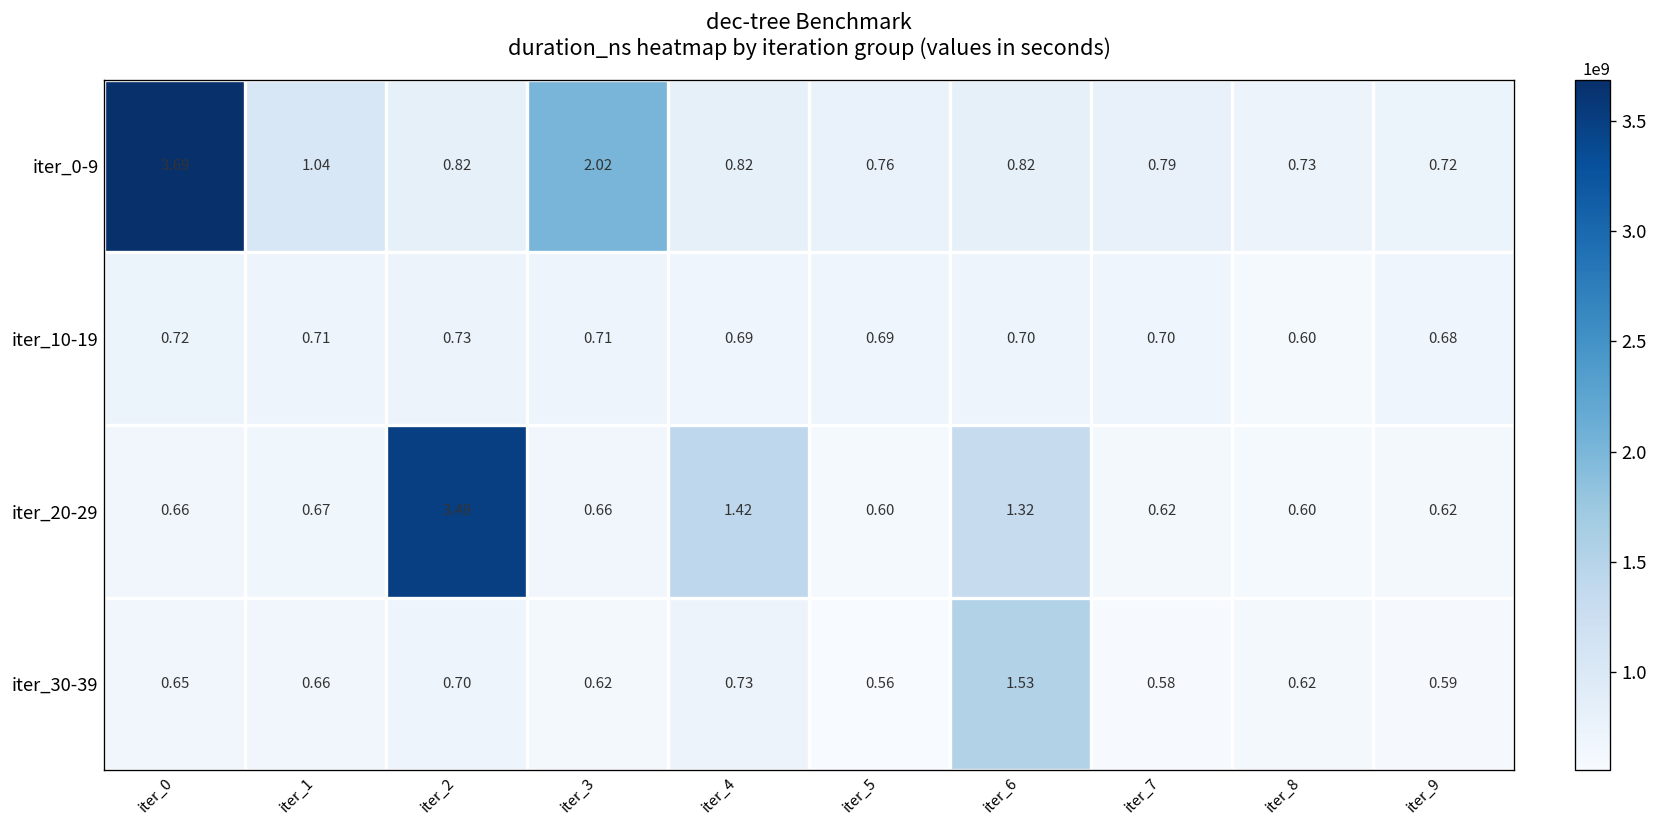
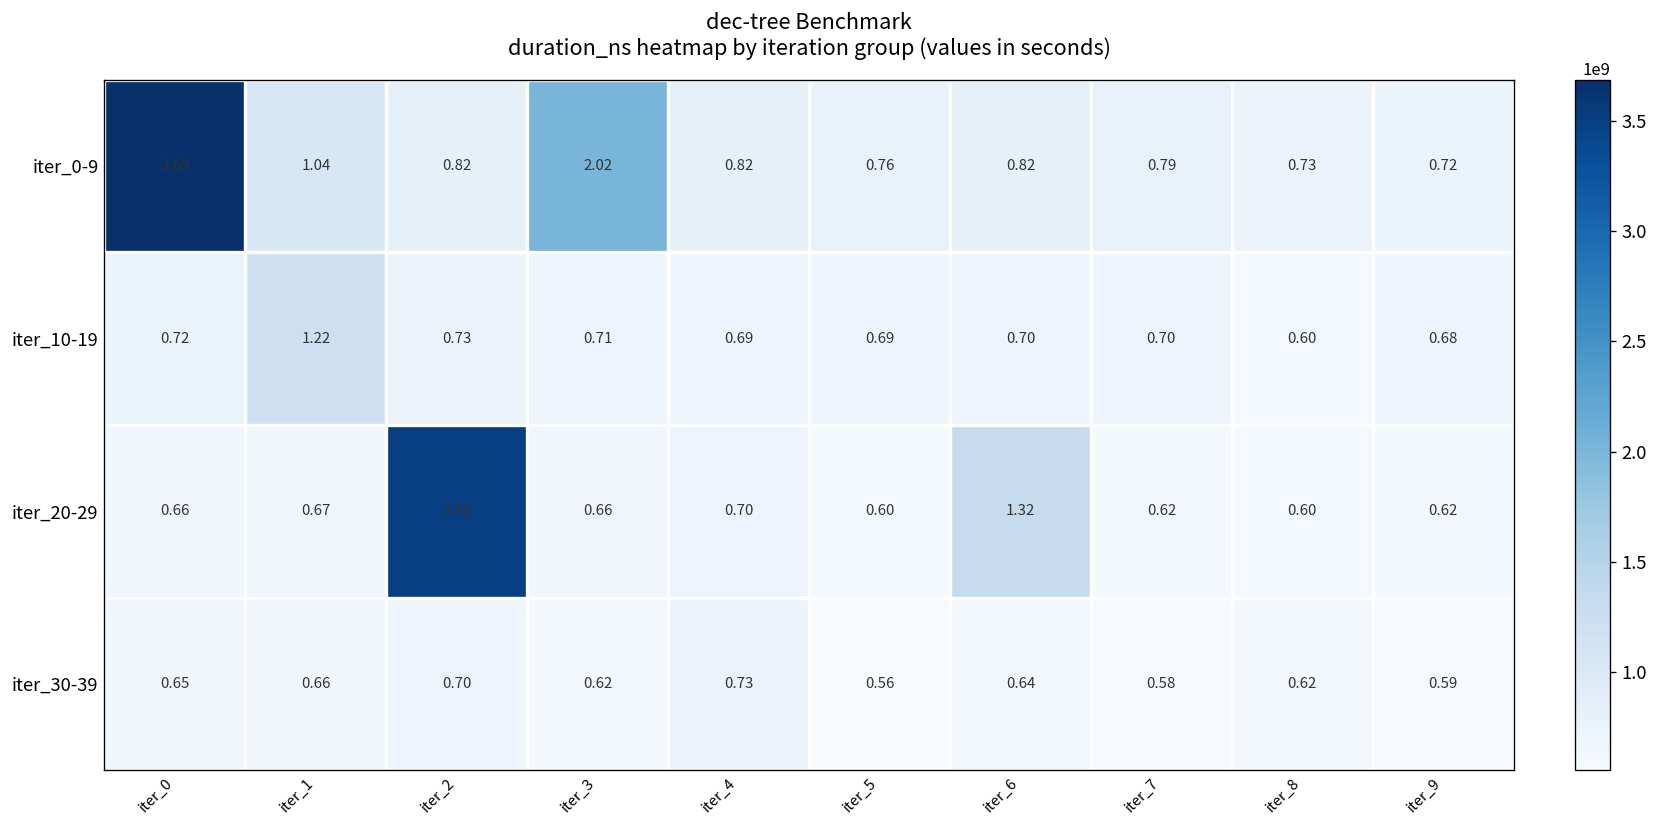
  {
    "iter_0-9": {
      "iter_0": 3.69,
      "iter_1": 1.04,
      "iter_2": 0.82,
      "iter_3": 2.02,
      "iter_4": 0.82,
      "iter_5": 0.76,
      "iter_6": 0.82,
      "iter_7": 0.79,
      "iter_8": 0.73,
      "iter_9": 0.72
    },
    "iter_10-19": {
      "iter_0": 0.72,
-     "iter_1": 0.71,
+     "iter_1": 1.22,
      "iter_2": 0.73,
      "iter_3": 0.71,
      "iter_4": 0.69,
      "iter_5": 0.69,
      "iter_6": 0.70,
      "iter_7": 0.70,
      "iter_8": 0.60,
      "iter_9": 0.68
    },
    "iter_20-29": {
      "iter_0": 0.66,
      "iter_1": 0.67,
      "iter_2": 3.49,
      "iter_3": 0.66,
-     "iter_4": 1.42,
+     "iter_4": 0.70,
      "iter_5": 0.60,
      "iter_6": 1.32,
      "iter_7": 0.62,
      "iter_8": 0.60,
      "iter_9": 0.62
    },
    "iter_30-39": {
      "iter_0": 0.65,
      "iter_1": 0.66,
      "iter_2": 0.70,
      "iter_3": 0.62,
      "iter_4": 0.73,
      "iter_5": 0.56,
-     "iter_6": 1.53,
+     "iter_6": 0.64,
      "iter_7": 0.58,
      "iter_8": 0.62,
      "iter_9": 0.59
    }
  }
